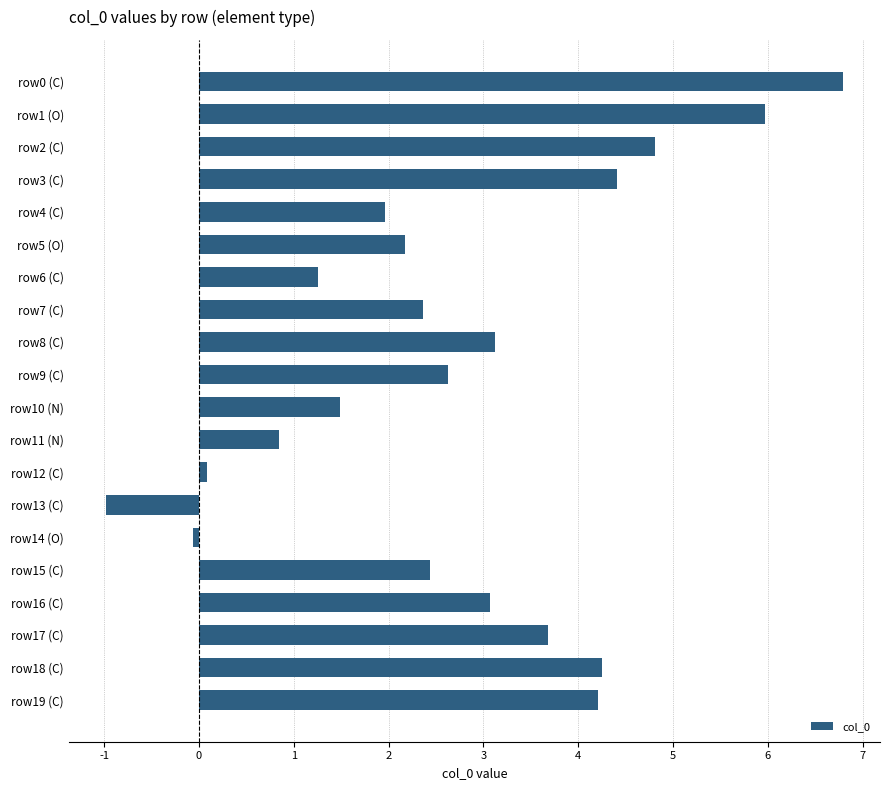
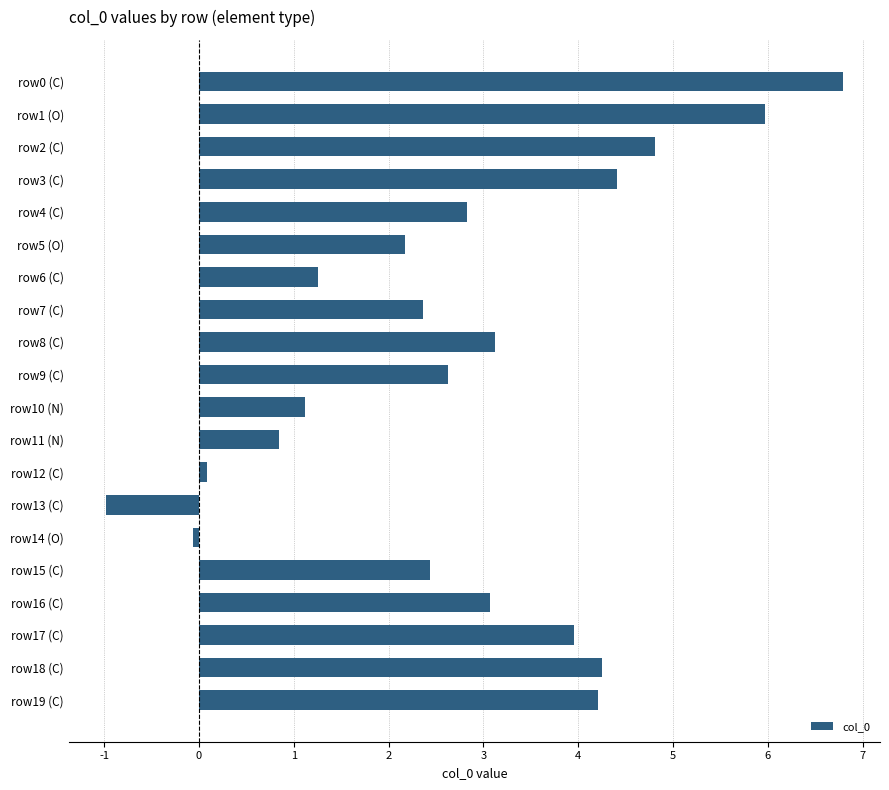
  {
    "row0 (C)": 6.8,
    "row1 (O)": 6.0,
    "row2 (C)": 4.8,
    "row3 (C)": 4.4,
-   "row4 (C)": 2.0,
+   "row4 (C)": 2.8,
    "row5 (O)": 2.2,
    "row6 (C)": 1.3,
    "row7 (C)": 2.4,
    "row8 (C)": 3.1,
    "row9 (C)": 2.6,
-   "row10 (N)": 1.5,
+   "row10 (N)": 1.1,
    "row11 (N)": 0.8,
    "row12 (C)": 0.1,
    "row13 (C)": -1.0,
    "row14 (O)": -0.1,
    "row15 (C)": 2.4,
    "row16 (C)": 3.1,
-   "row17 (C)": 3.7,
+   "row17 (C)": 4.0,
    "row18 (C)": 4.3,
    "row19 (C)": 4.2
  }
